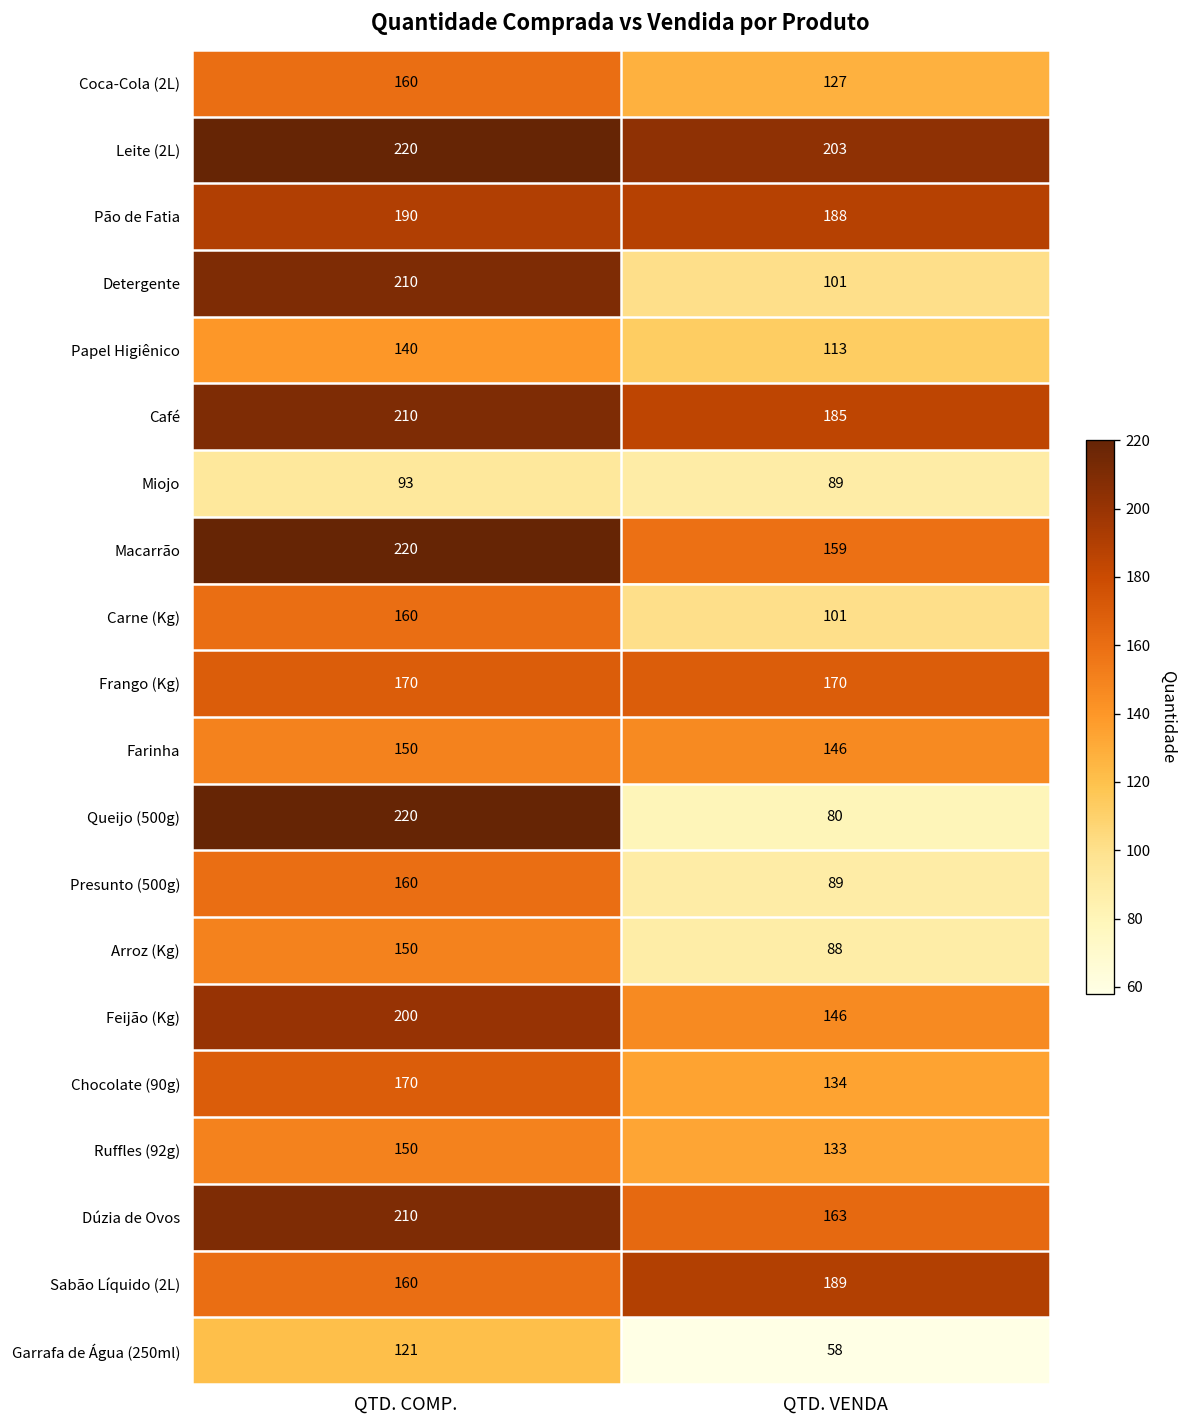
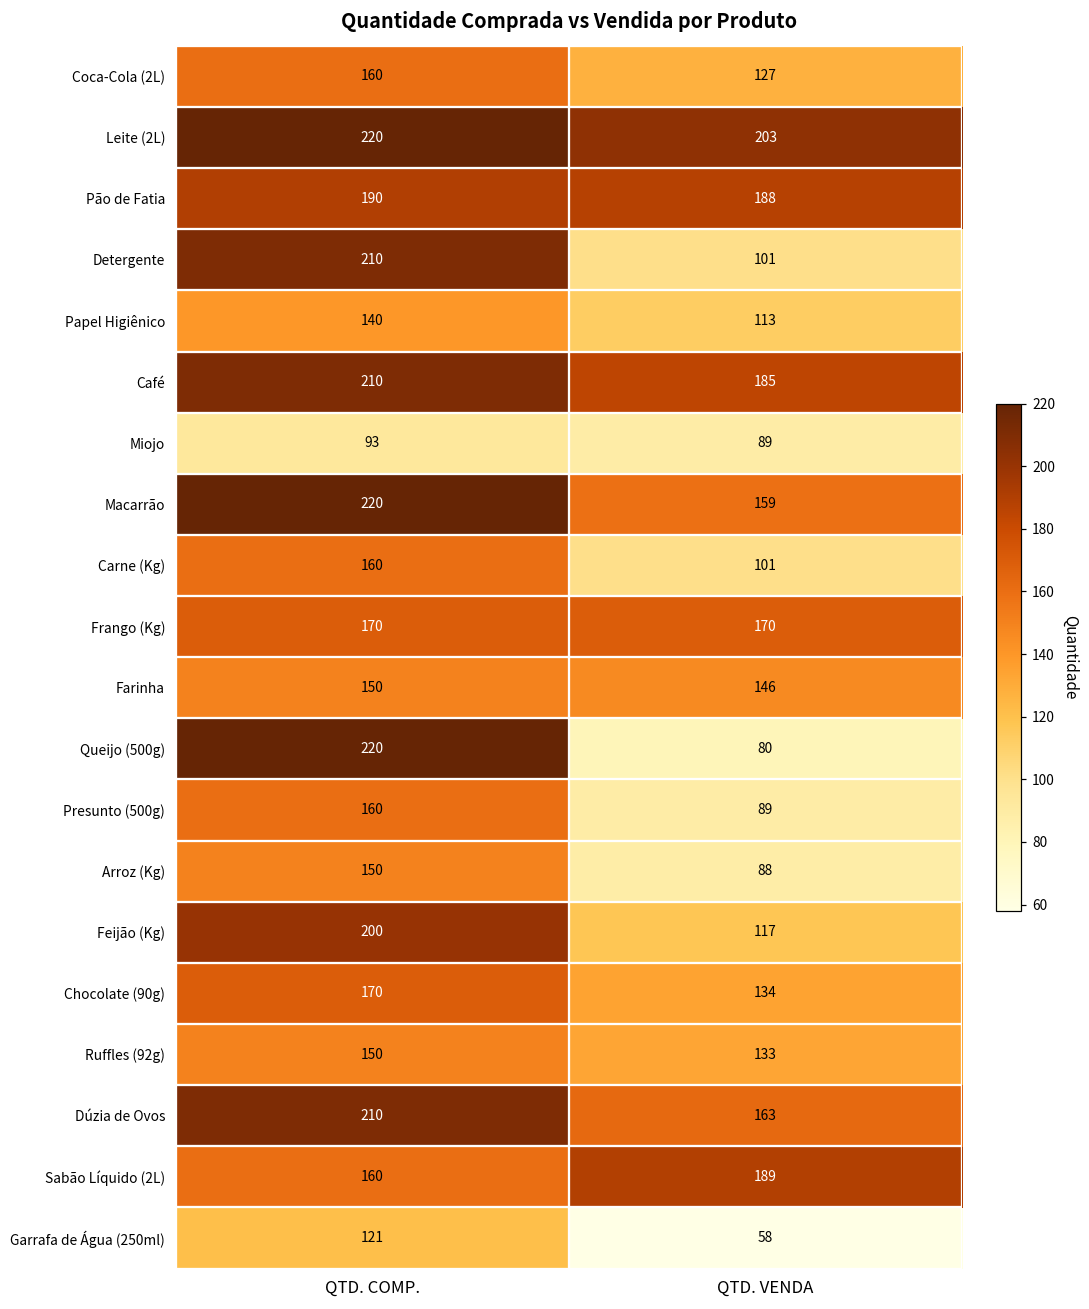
  {
    "Coca-Cola (2L)": {
      "QTD. COMP.": 160,
      "QTD. VENDA": 127
    },
    "Leite (2L)": {
      "QTD. COMP.": 220,
      "QTD. VENDA": 203
    },
    "Pão de Fatia": {
      "QTD. COMP.": 190,
      "QTD. VENDA": 188
    },
    "Detergente": {
      "QTD. COMP.": 210,
      "QTD. VENDA": 101
    },
    "Papel Higiênico": {
      "QTD. COMP.": 140,
      "QTD. VENDA": 113
    },
    "Café": {
      "QTD. COMP.": 210,
      "QTD. VENDA": 185
    },
    "Miojo": {
      "QTD. COMP.": 93,
      "QTD. VENDA": 89
    },
    "Macarrão": {
      "QTD. COMP.": 220,
      "QTD. VENDA": 159
    },
    "Carne (Kg)": {
      "QTD. COMP.": 160,
      "QTD. VENDA": 101
    },
    "Frango (Kg)": {
      "QTD. COMP.": 170,
      "QTD. VENDA": 170
    },
    "Farinha": {
      "QTD. COMP.": 150,
      "QTD. VENDA": 146
    },
    "Queijo (500g)": {
      "QTD. COMP.": 220,
      "QTD. VENDA": 80
    },
    "Presunto (500g)": {
      "QTD. COMP.": 160,
      "QTD. VENDA": 89
    },
    "Arroz (Kg)": {
      "QTD. COMP.": 150,
      "QTD. VENDA": 88
    },
    "Feijão (Kg)": {
      "QTD. COMP.": 200,
-     "QTD. VENDA": 146
+     "QTD. VENDA": 117
    },
    "Chocolate (90g)": {
      "QTD. COMP.": 170,
      "QTD. VENDA": 134
    },
    "Ruffles (92g)": {
      "QTD. COMP.": 150,
      "QTD. VENDA": 133
    },
    "Dúzia de Ovos": {
      "QTD. COMP.": 210,
      "QTD. VENDA": 163
    },
    "Sabão Líquido (2L)": {
      "QTD. COMP.": 160,
      "QTD. VENDA": 189
    },
    "Garrafa de Água (250ml)": {
      "QTD. COMP.": 121,
      "QTD. VENDA": 58
    }
  }
